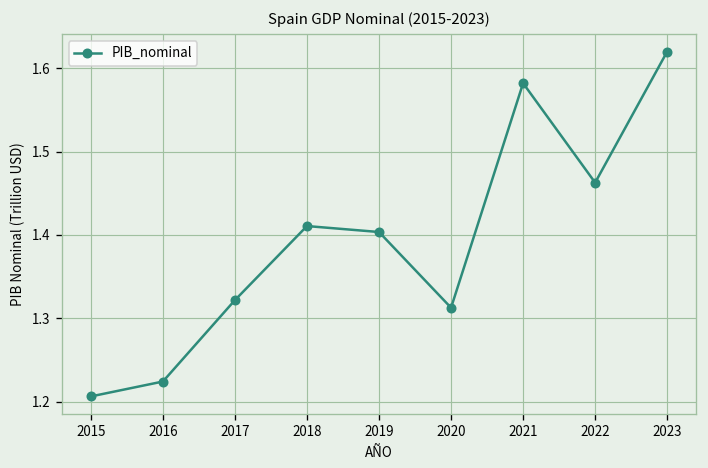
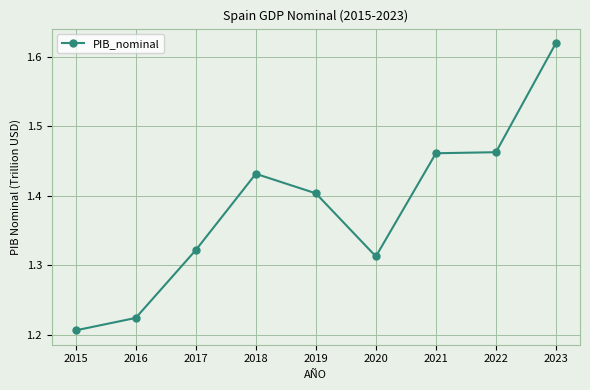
  {
    "2015": 1.21,
    "2016": 1.22,
    "2017": 1.32,
-   "2018": 1.41,
+   "2018": 1.43,
    "2019": 1.40,
    "2020": 1.31,
-   "2021": 1.58,
+   "2021": 1.46,
    "2022": 1.46,
    "2023": 1.62
  }
